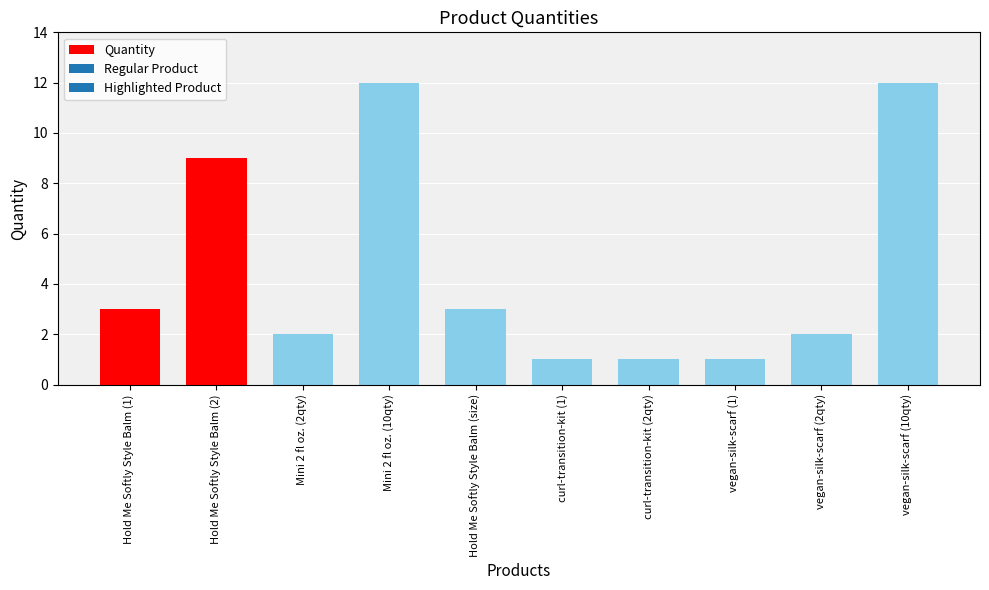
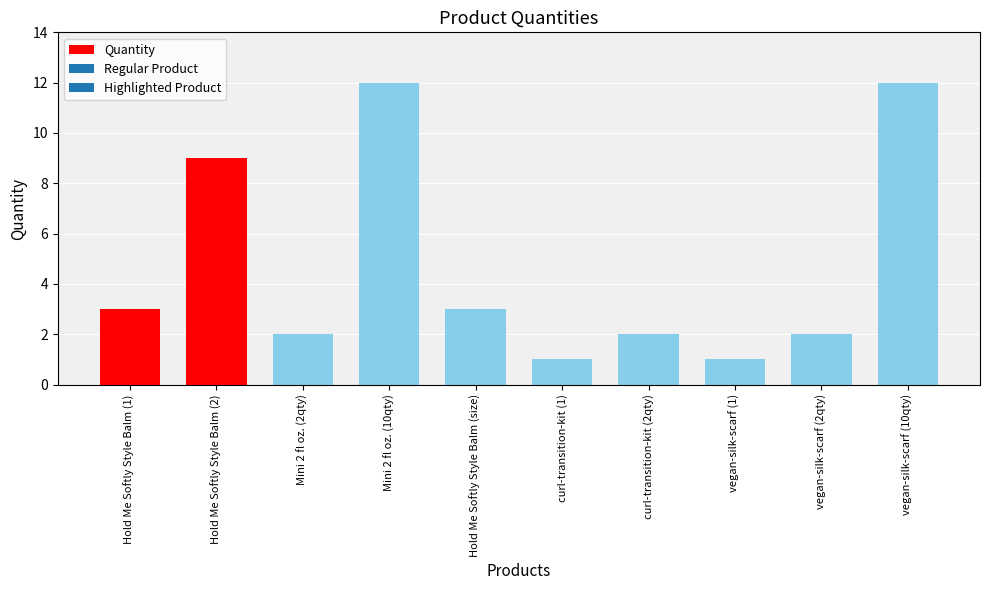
  {
    "Hold Me Softly Style Balm (1)": 3,
    "Hold Me Softly Style Balm (2)": 9,
    "Mini 2 fl oz. (2qty)": 2,
    "Mini 2 fl oz. (10qty)": 12,
    "Hold Me Softly Style Balm (size)": 3,
    "curl-transition-kit (1)": 1,
-   "curl-transition-kit (2qty)": 1,
+   "curl-transition-kit (2qty)": 2,
    "vegan-silk-scarf (1)": 1,
    "vegan-silk-scarf (2qty)": 2,
    "vegan-silk-scarf (10qty)": 12
  }
